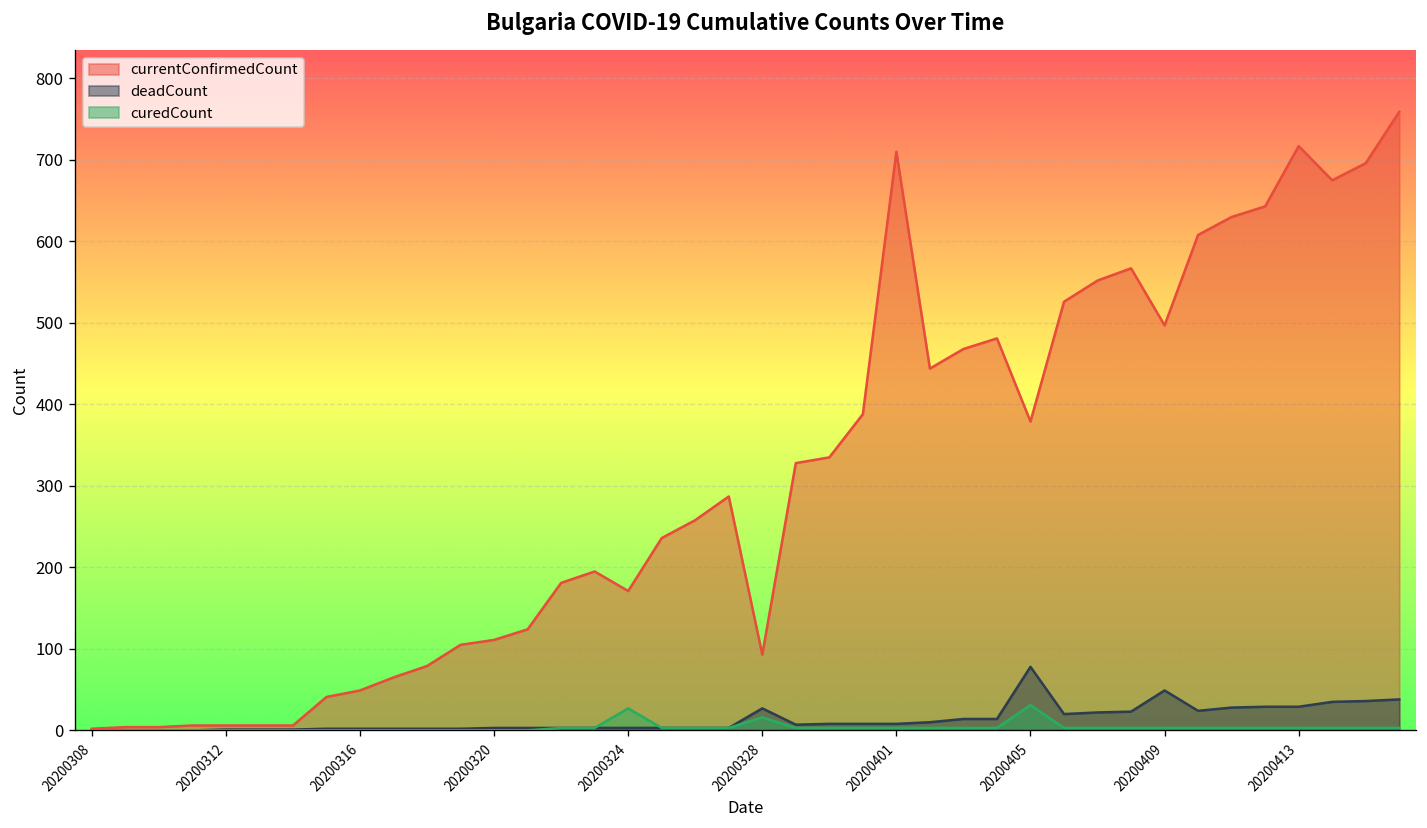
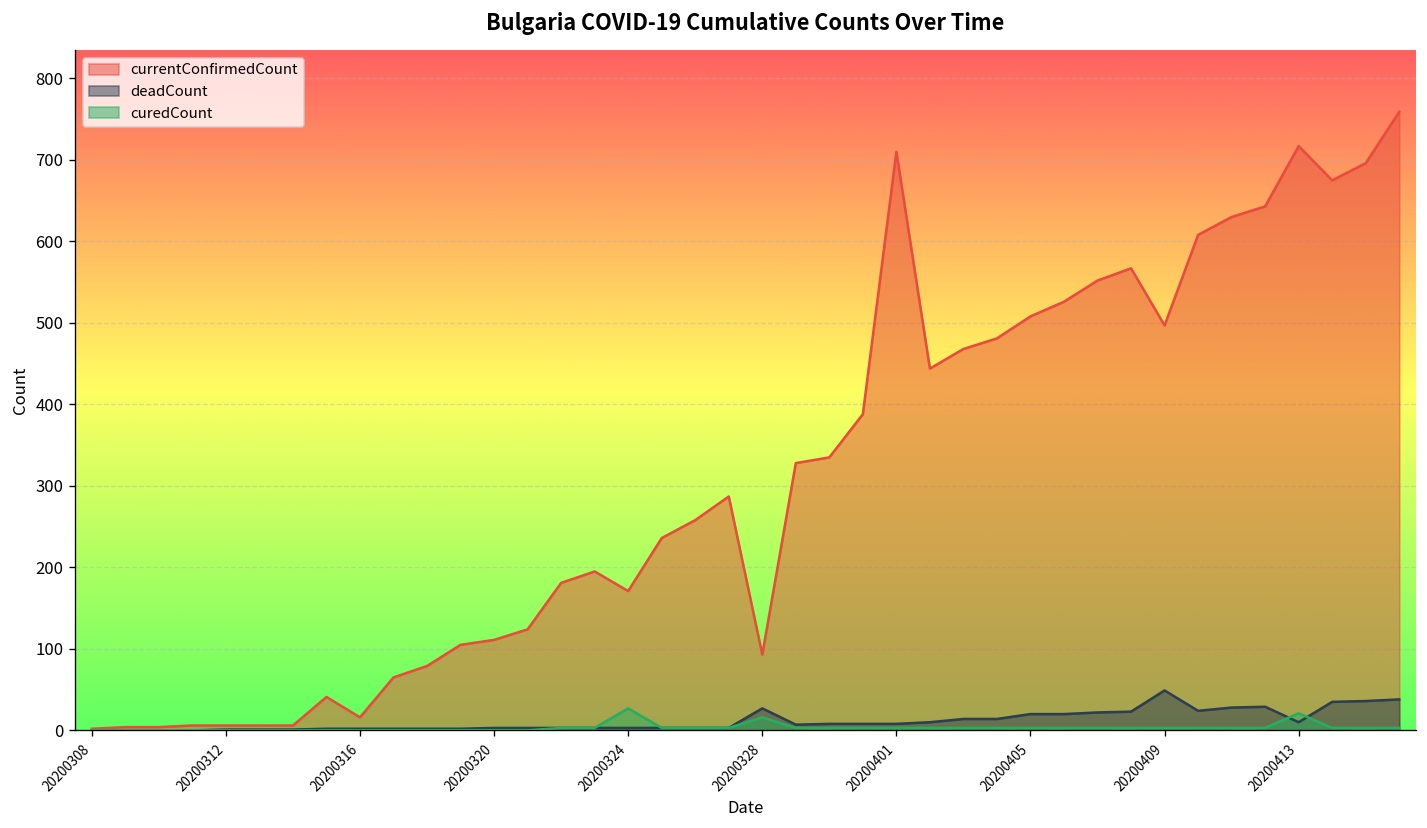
  {
    "currentConfirmedCount": {
      "20200312": 10,
-     "20200316": 50,
+     "20200316": 20,
      "20200320": 110,
      "20200324": 170,
      "20200328": 90,
      "20200401": 710,
-     "20200405": 380,
+     "20200405": 510,
      "20200409": 500,
      "20200413": 720
    },
    "deadCount": {
      "20200324": 0,
      "20200328": 30,
      "20200401": 10,
-     "20200405": 80,
+     "20200405": 20,
      "20200409": 50,
-     "20200413": 30
+     "20200413": 10
    },
    "curedCount": {
      "20200324": 30,
      "20200328": 20,
      "20200401": 0,
-     "20200405": 30,
+     "20200405": 0,
      "20200409": 0,
-     "20200413": 0
+     "20200413": 20
    }
  }
